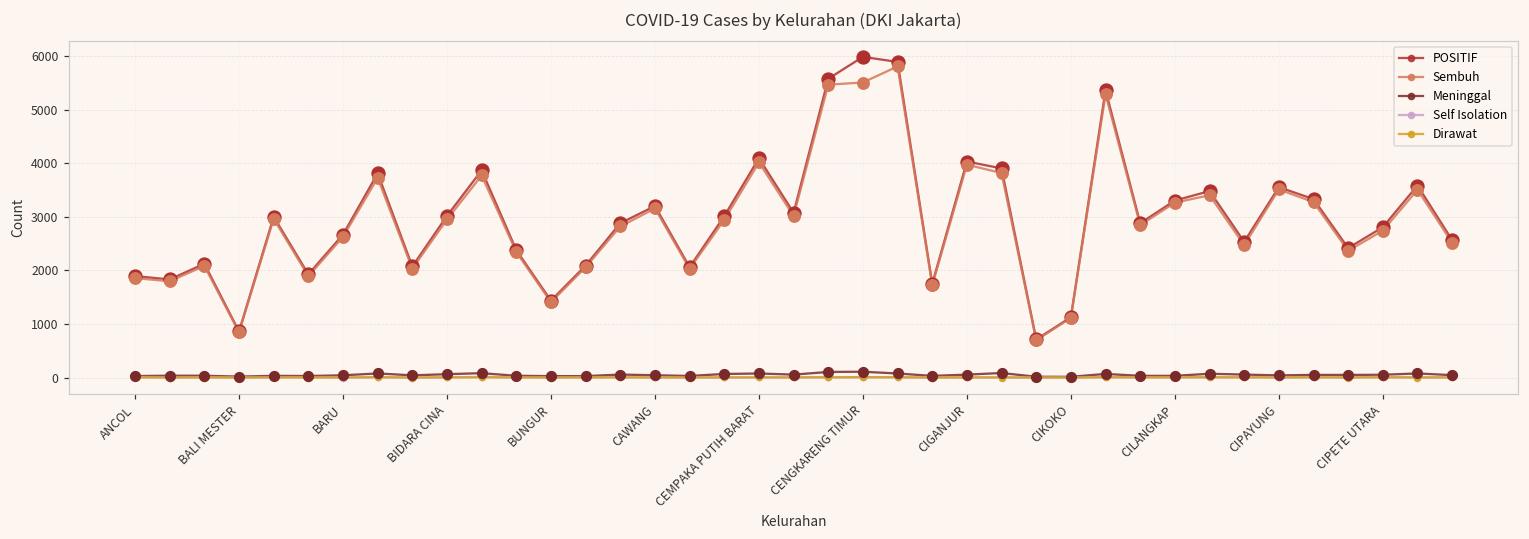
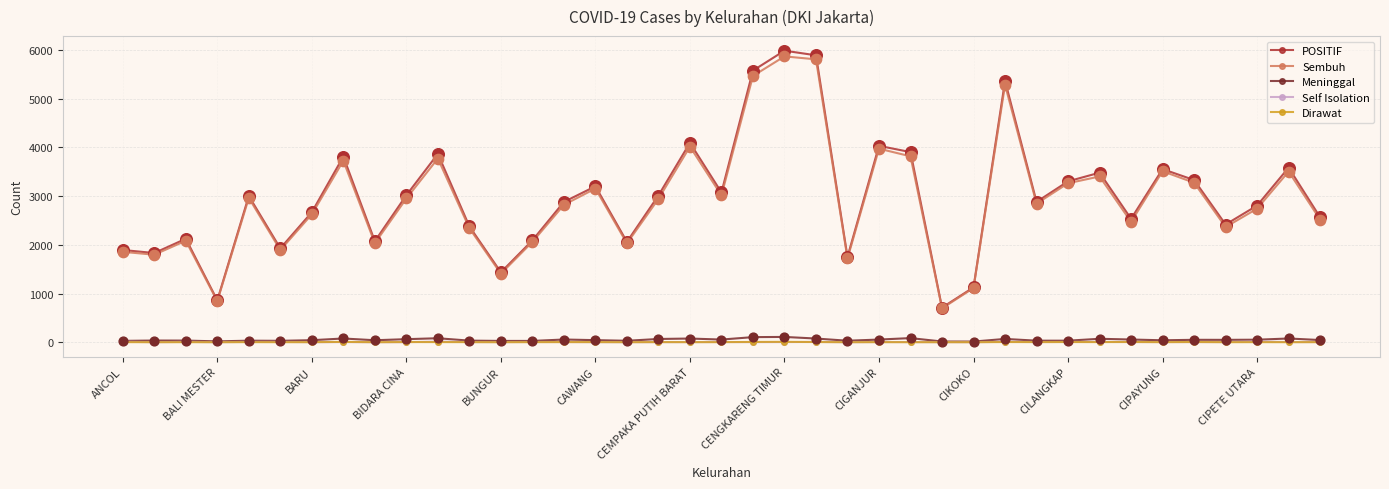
  {
    "Sembuh": {
      "BIDARA CINA": 3000,
      "CEMPAKA PUTIH BARAT": 4000,
-     "CENGKARENG TIMUR": 5500,
+     "CENGKARENG TIMUR": 5900,
      "CIGANJUR": 4000,
      "CIPETE UTARA": 2700
    },
    "Dirawat": {
      "BIDARA CINA": 0,
      "CEMPAKA PUTIH BARAT": 0,
      "CENGKARENG TIMUR": 0
    }
  }
